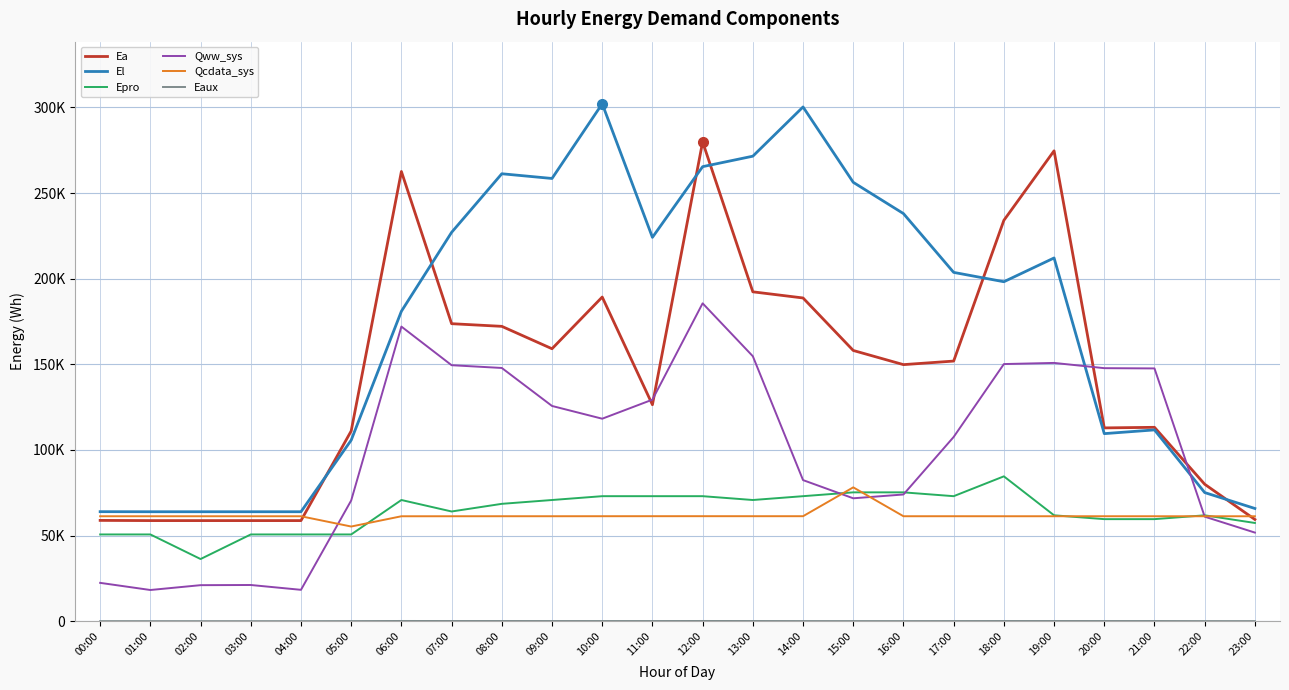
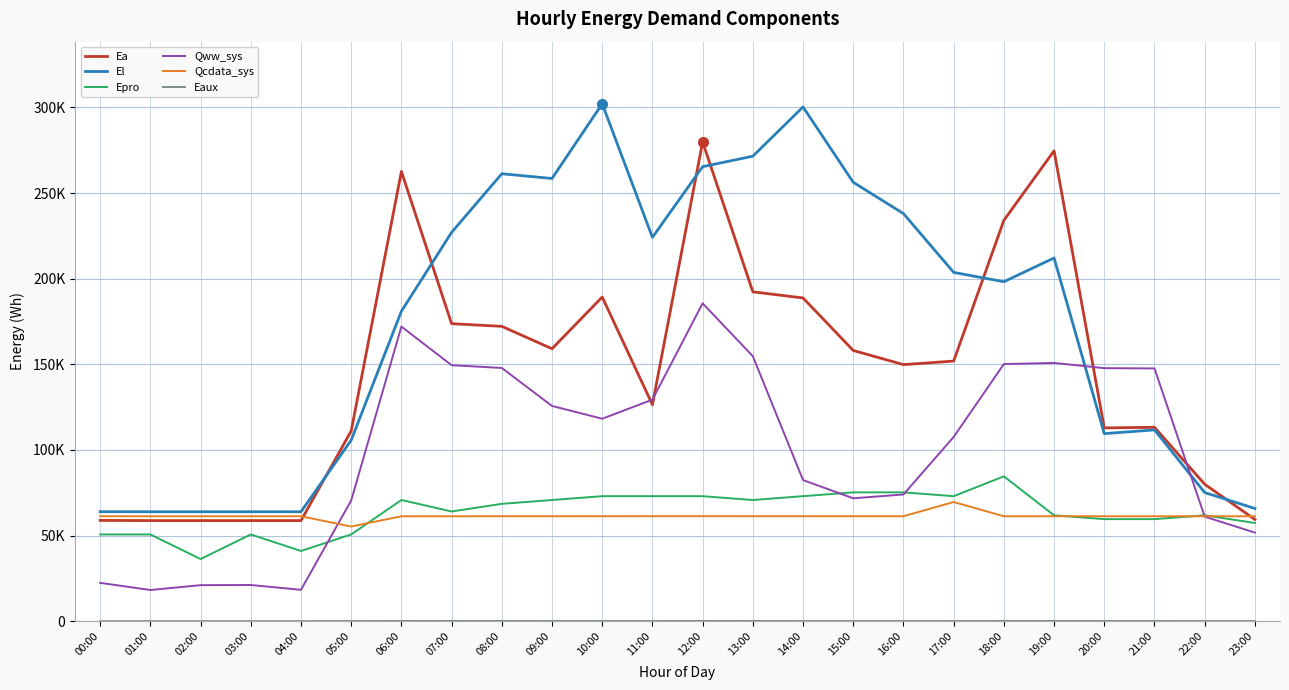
  {
    "Epro": {
      "00:00": 51000,
      "01:00": 51000,
      "02:00": 36000,
      "03:00": 51000,
-     "04:00": 51000,
+     "04:00": 41000,
      "05:00": 51000,
      "06:00": 71000,
      "07:00": 64000,
      "08:00": 69000,
      "09:00": 71000,
      "10:00": 73000,
      "11:00": 73000,
      "12:00": 73000,
      "13:00": 71000,
      "14:00": 73000,
      "15:00": 75000,
      "17:00": 73000,
      "18:00": 85000,
      "20:00": 60000,
      "21:00": 60000,
      "23:00": 57000
    },
    "Qww_sys": {
      "00:00": 22000,
      "01:00": 18000,
      "02:00": 21000,
      "03:00": 21000,
      "04:00": 18000,
      "05:00": 70000,
      "06:00": 172000,
      "07:00": 149000,
      "08:00": 148000,
      "09:00": 126000,
      "10:00": 118000,
      "11:00": 129000,
      "12:00": 186000,
      "13:00": 155000,
      "14:00": 82000,
      "15:00": 72000,
      "17:00": 108000,
      "18:00": 150000,
      "19:00": 151000,
      "20:00": 148000,
      "21:00": 148000,
      "23:00": 52000
    },
    "Qcdata_sys": {
      "00:00": 61000,
      "01:00": 61000,
      "02:00": 61000,
      "03:00": 61000,
      "04:00": 61000,
      "05:00": 55000,
      "06:00": 61000,
      "07:00": 61000,
      "08:00": 61000,
      "09:00": 61000,
      "10:00": 61000,
      "11:00": 61000,
      "12:00": 61000,
      "13:00": 61000,
      "14:00": 61000,
-     "15:00": 78000,
+     "15:00": 61000,
      "16:00": 61000,
-     "17:00": 61000,
+     "17:00": 70000,
      "18:00": 61000,
      "20:00": 61000,
      "21:00": 61000,
      "23:00": 61000
    },
    "Eaux": {
      "00:00": 0,
      "01:00": 0,
      "02:00": 0,
      "03:00": 0,
      "04:00": 0,
      "05:00": 0,
      "06:00": 0,
      "07:00": 0,
      "08:00": 0,
      "09:00": 0,
      "10:00": 0,
      "11:00": 0,
      "12:00": 0,
      "13:00": 0,
      "14:00": 0,
      "15:00": 0,
      "16:00": 0,
      "17:00": 0,
      "18:00": 0,
      "19:00": 0,
      "20:00": 0,
      "21:00": 0,
      "22:00": 0,
      "23:00": 0
    }
  }
